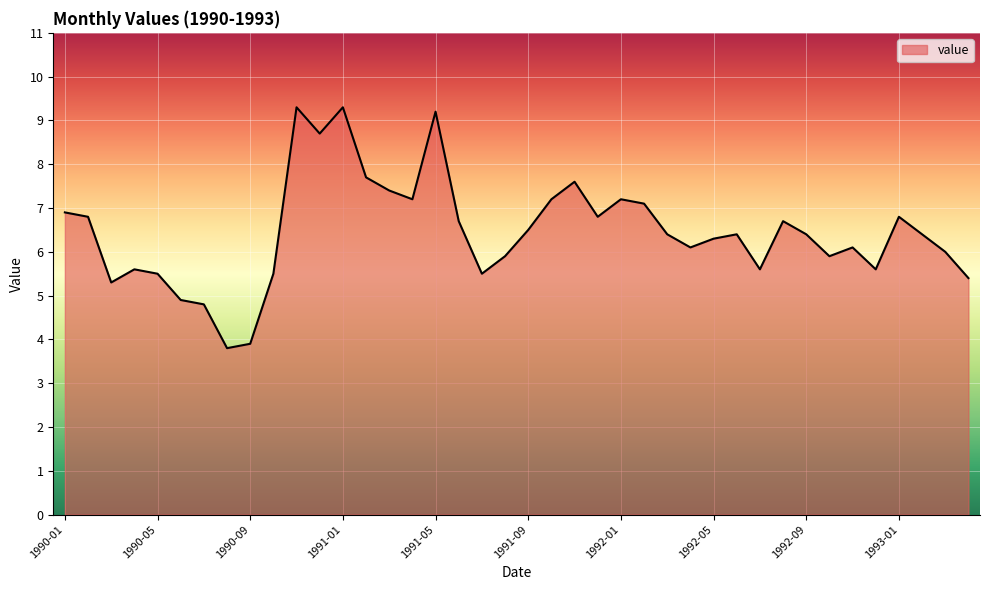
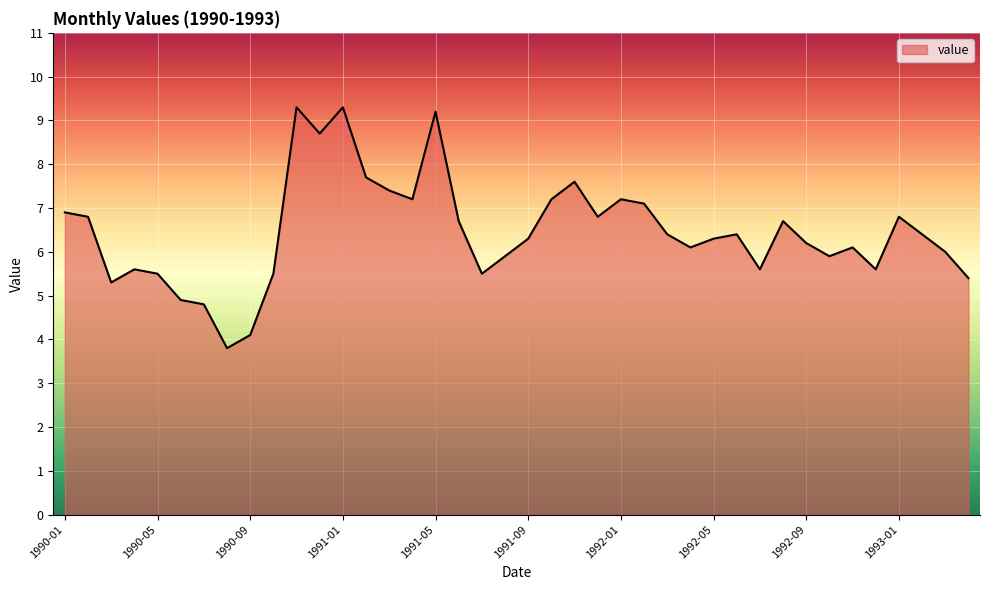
  {
    "1990-01": 6.9,
    "1990-05": 5.5,
-   "1990-09": 3.9,
+   "1990-09": 4.1,
    "1991-01": 9.3,
    "1991-05": 9.2,
-   "1991-09": 6.5,
+   "1991-09": 6.3,
    "1992-01": 7.2,
    "1992-05": 6.3,
-   "1992-09": 6.4,
+   "1992-09": 6.2,
    "1993-01": 6.8
  }
